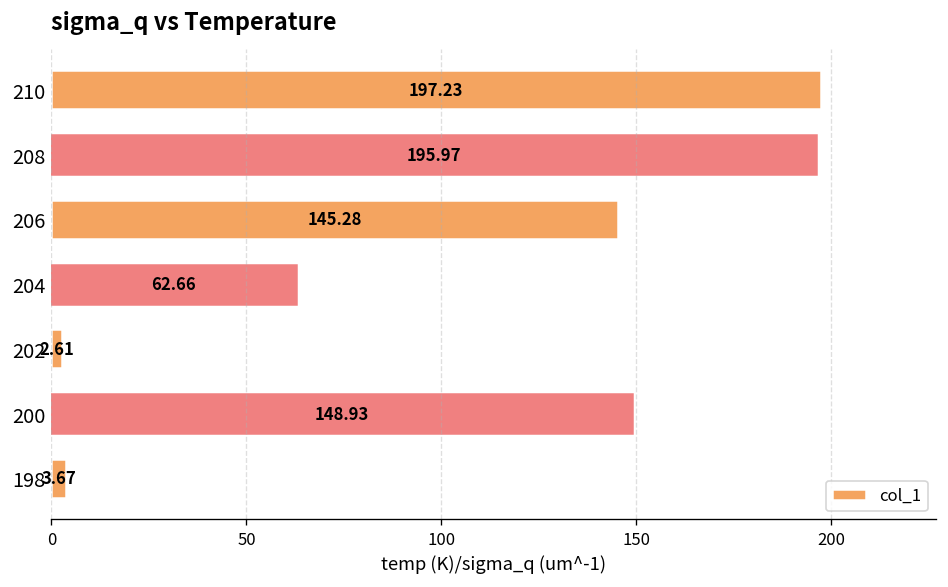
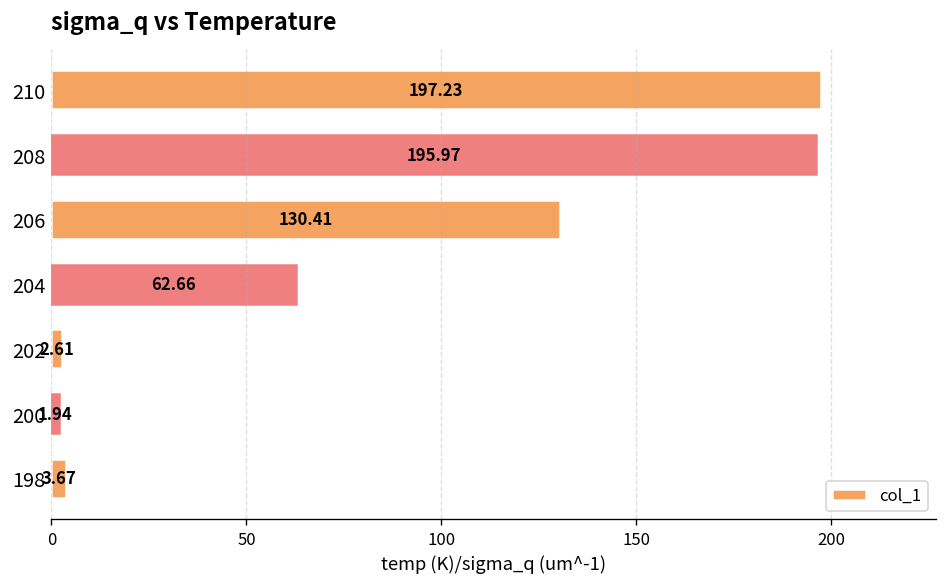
  {
    "210": 197.23,
    "208": 195.97,
-   "206": 145.28,
+   "206": 130.41,
    "204": 62.66,
    "202": 2.61,
-   "200": 148.93,
+   "200": 1.94,
    "198": 3.67
  }
